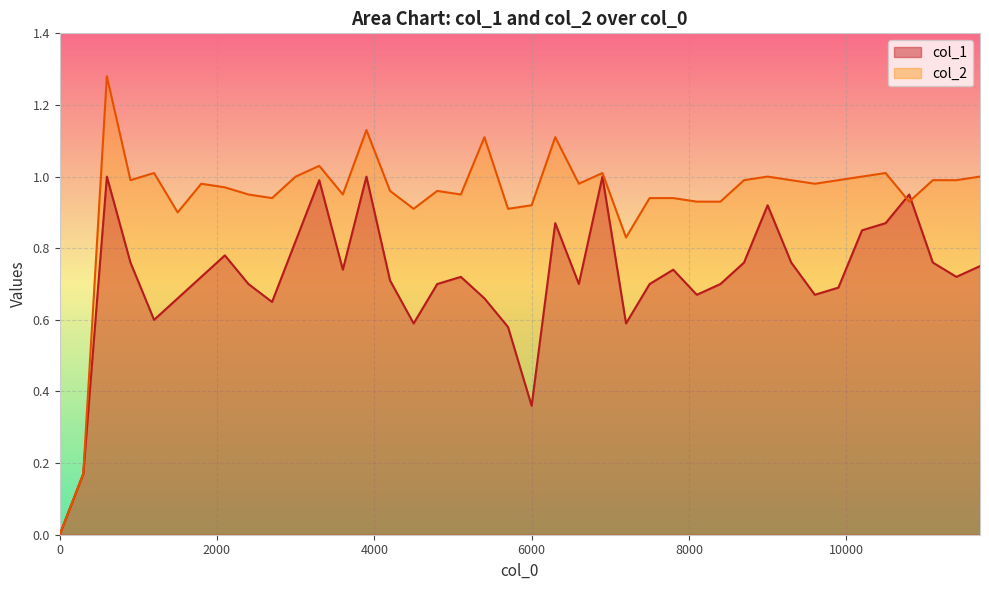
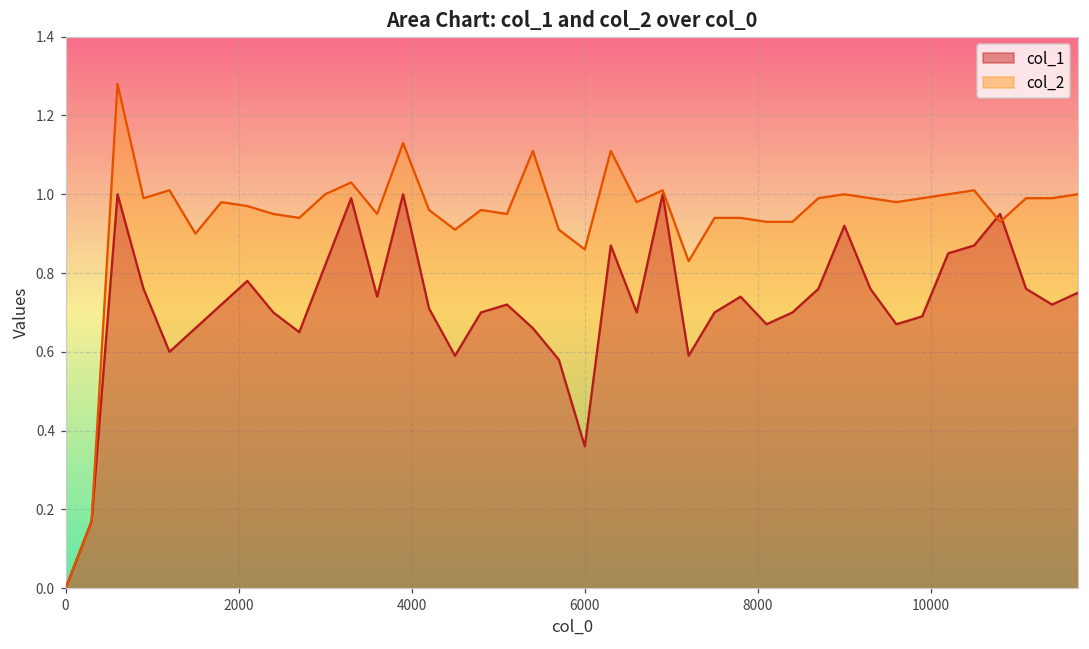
  {
    "col_1": {
      "6000": 0.36
    },
    "col_2": {
-     "6000": 0.92
+     "6000": 0.86
    }
  }
